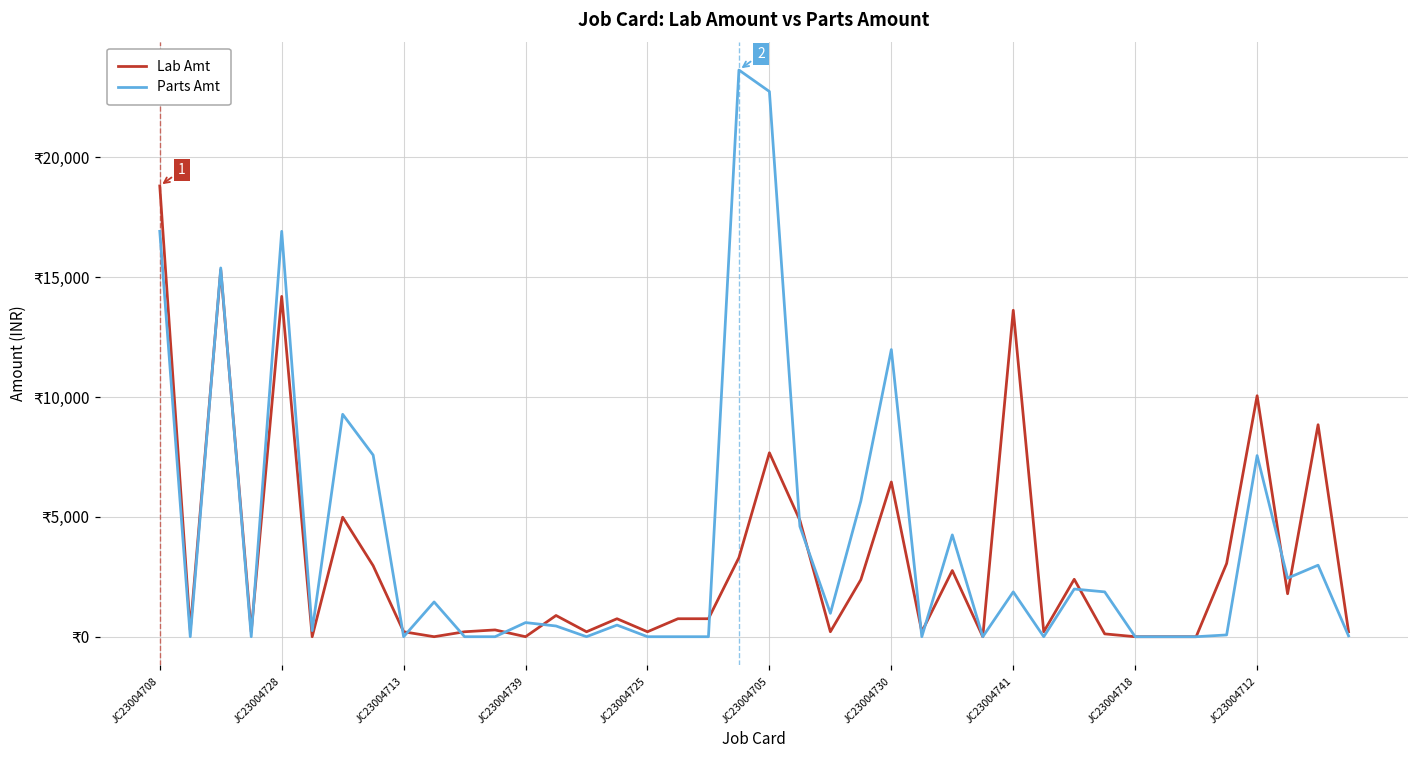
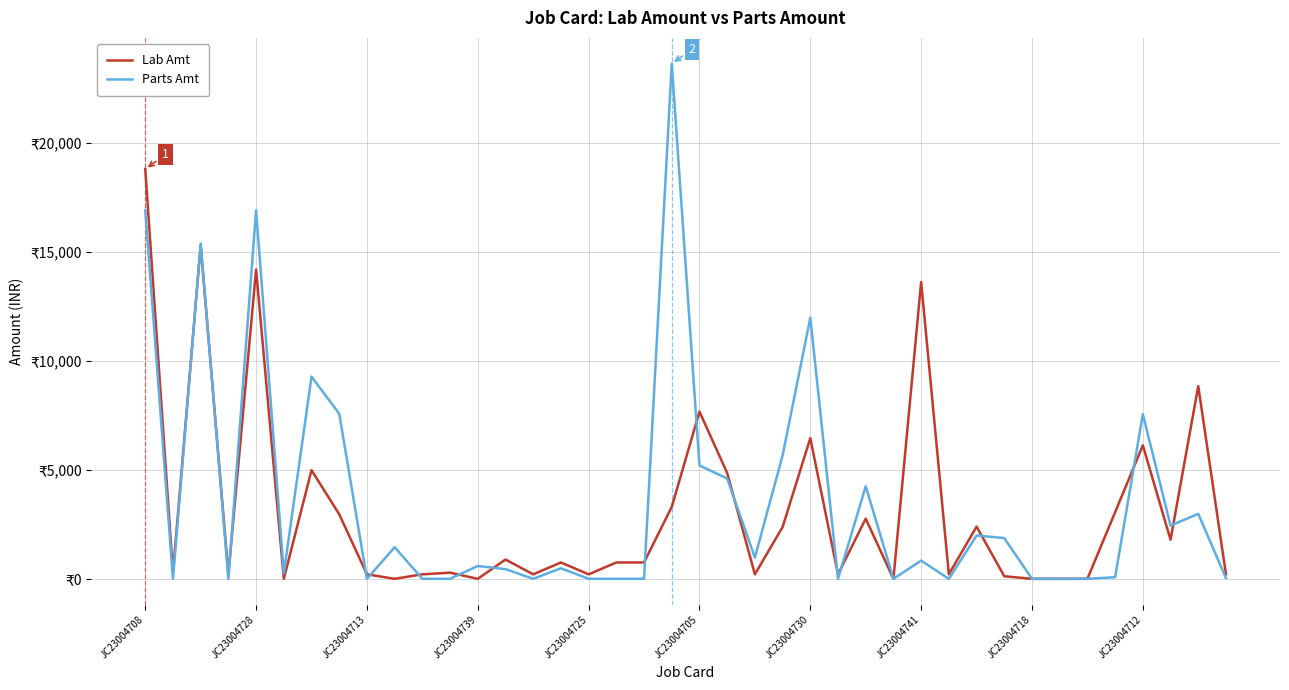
  {
    "Lab Amt": {
      "JC23004728": "₹14,200",
      "JC23004713": "₹200",
      "JC23004739": "₹0",
      "JC23004725": "₹200",
      "JC23004705": "₹7,700",
      "JC23004730": "₹6,500",
      "JC23004741": "₹13,600",
-     "JC23004712": "₹10,100"
+     "JC23004712": "₹6,100"
    },
    "Parts Amt": {
      "JC23004708": "₹16,900",
      "JC23004728": "₹16,900",
      "JC23004713": "₹0",
      "JC23004739": "₹600",
      "JC23004725": "₹0",
-     "JC23004705": "₹22,700",
+     "JC23004705": "₹5,200",
      "JC23004730": "₹12,000",
-     "JC23004741": "₹1,900",
+     "JC23004741": "₹800",
      "JC23004712": "₹7,600"
    }
  }
